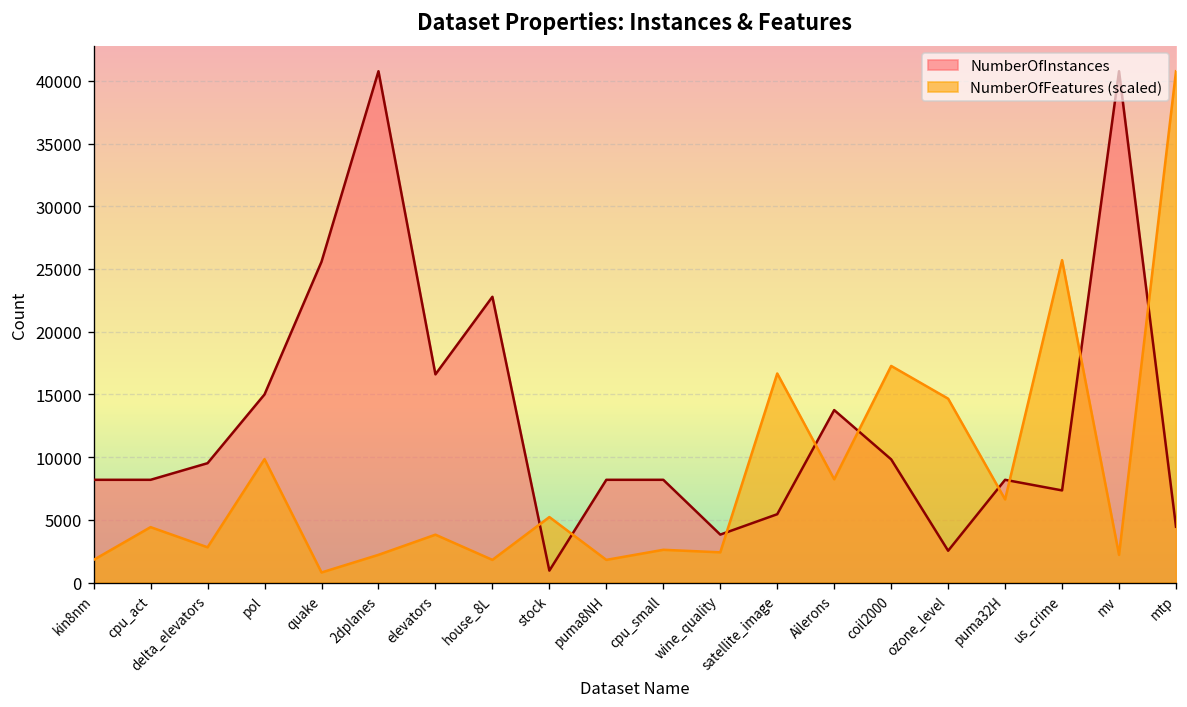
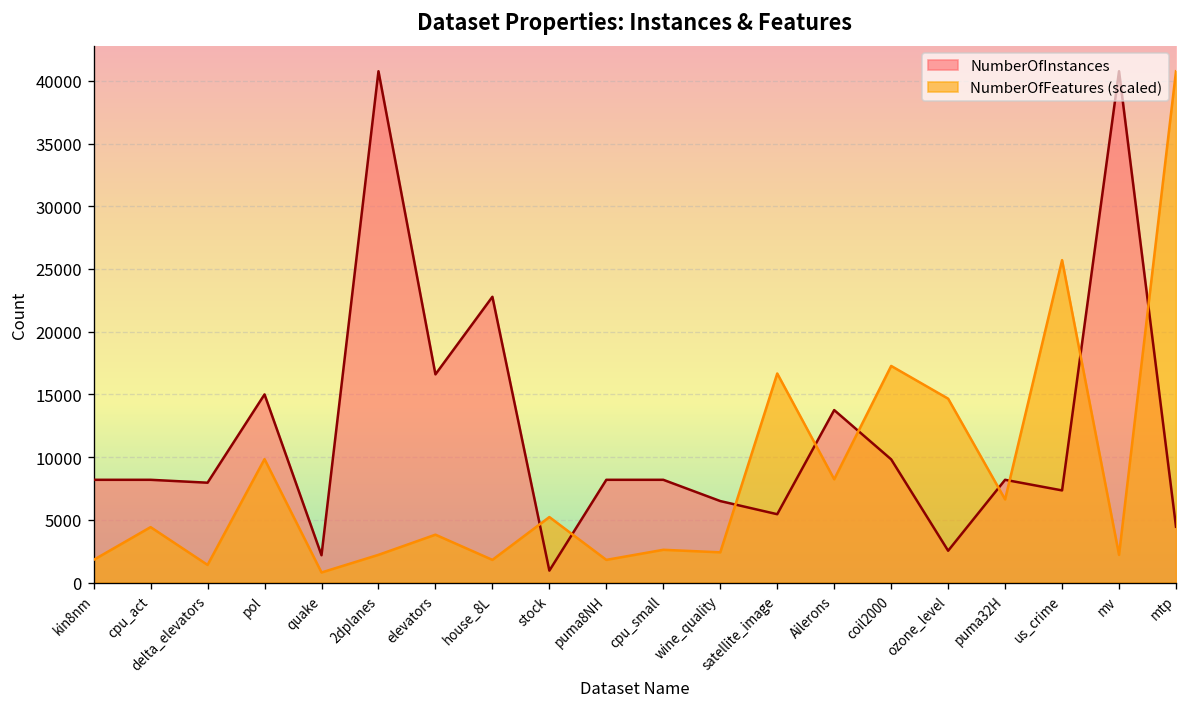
  {
    "NumberOfInstances": {
      "kin8nm": 8200,
      "cpu_act": 8200,
-     "delta_elevators": 9500,
+     "delta_elevators": 8000,
      "pol": 15000,
-     "quake": 25600,
+     "quake": 2200,
      "2dplanes": 40800,
      "elevators": 16600,
      "house_8L": 22800,
      "stock": 1000,
      "puma8NH": 8200,
      "cpu_small": 8200,
-     "wine_quality": 3800,
+     "wine_quality": 6500,
      "satellite_image": 5400,
      "Ailerons": 13800,
      "coil2000": 9800,
      "ozone_level": 2500,
      "puma32H": 8200,
      "us_crime": 7300,
      "mtp": 4500
    },
    "NumberOfFeatures (scaled)": {
      "kin8nm": 1800,
      "cpu_act": 4400,
-     "delta_elevators": 2800,
+     "delta_elevators": 1400,
      "pol": 9800,
      "quake": 800,
      "2dplanes": 2200,
      "elevators": 3800,
      "house_8L": 1800,
      "stock": 5200,
      "puma8NH": 1800,
      "cpu_small": 2600,
      "wine_quality": 2400,
      "satellite_image": 16700,
      "Ailerons": 8200,
      "coil2000": 17300,
      "ozone_level": 14700,
      "puma32H": 6600,
      "us_crime": 25700,
      "mv": 2200,
      "mtp": 40800
    }
  }
